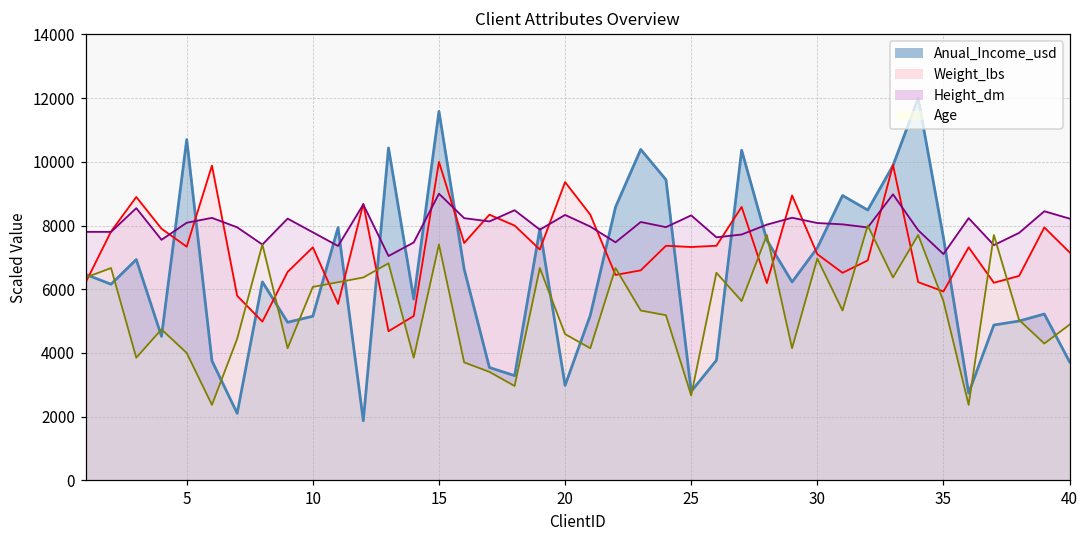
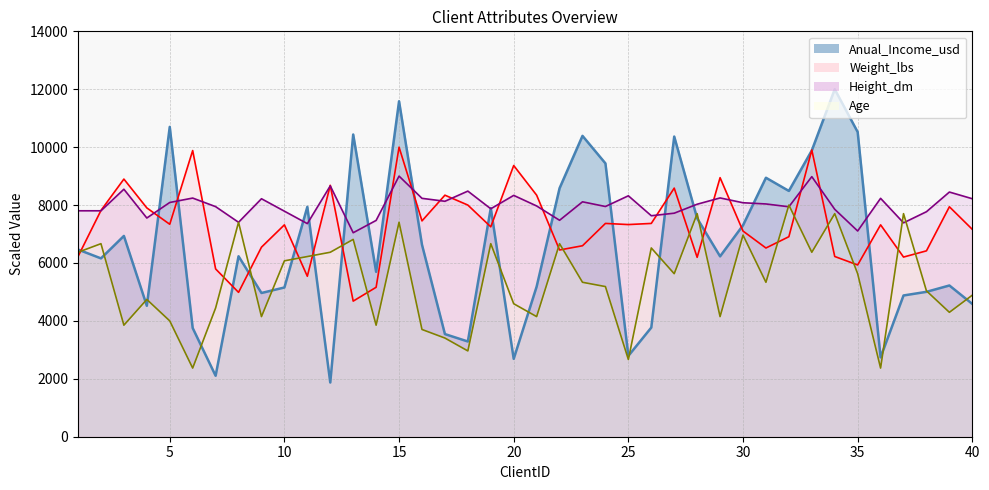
  {
    "Anual_Income_usd": {
      "5": 10700,
      "10": 5200,
      "15": 11600,
-     "20": 3000,
+     "20": 2700,
      "25": 2800,
      "30": 7300,
-     "35": 7600,
-     "40": 3700
+     "35": 10500,
+     "40": 4600
    }
  }
